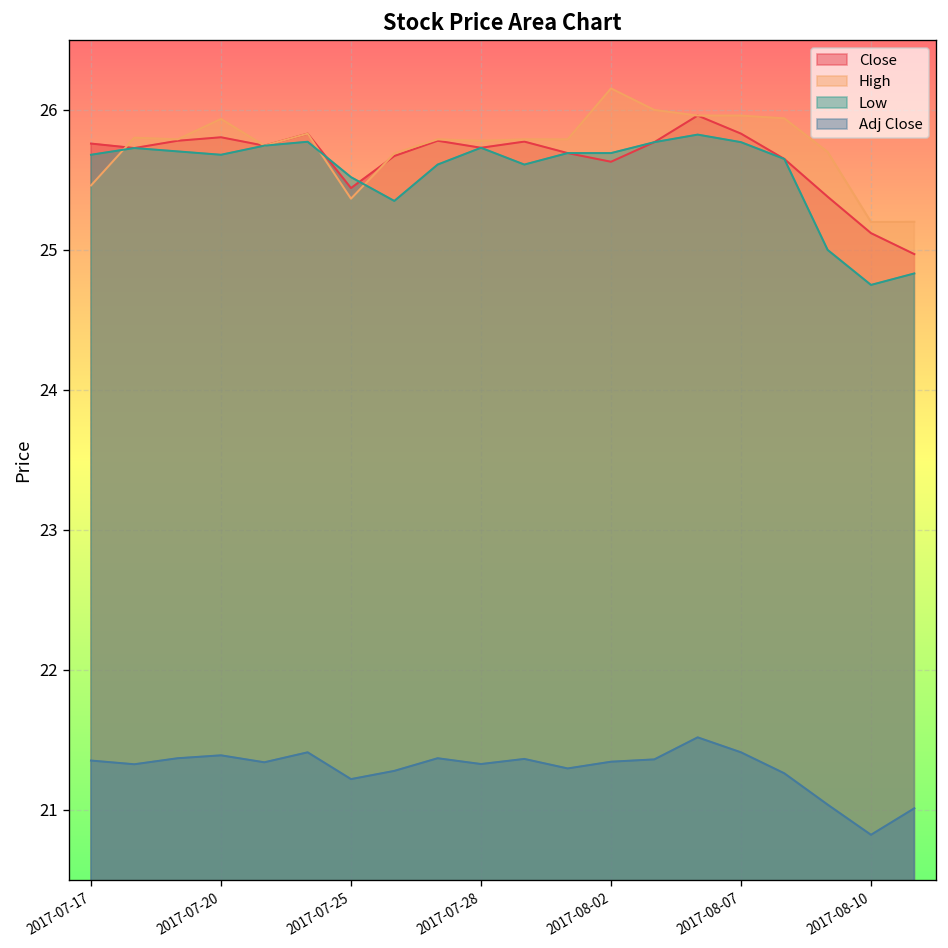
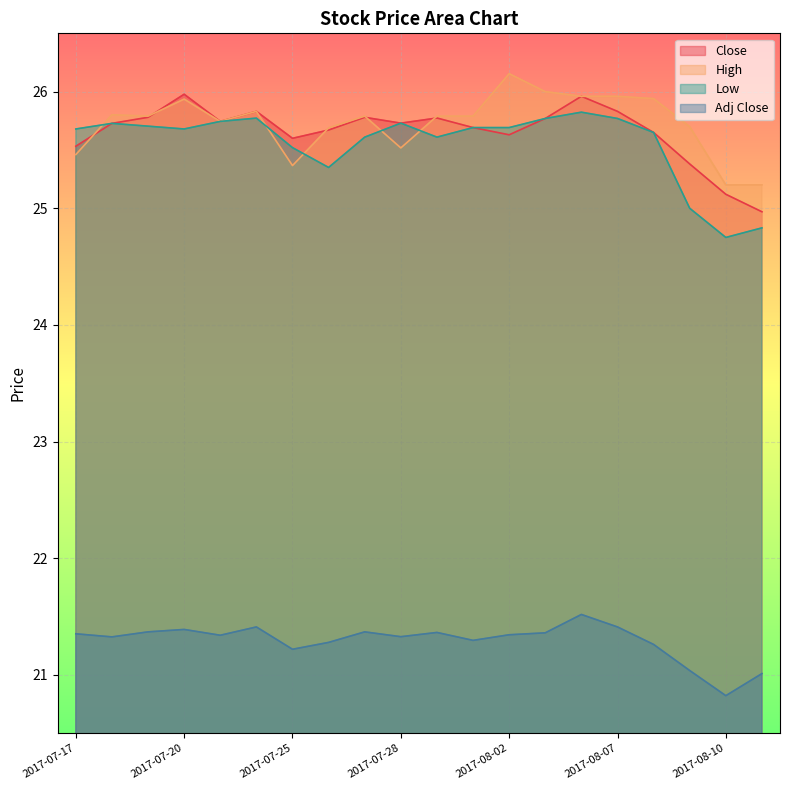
  {
    "Close": {
-     "2017-07-17": 25.76,
-     "2017-07-20": 25.81,
-     "2017-07-25": 25.44,
+     "2017-07-17": 25.53,
+     "2017-07-20": 25.98,
+     "2017-07-25": 25.60,
      "2017-08-02": 25.63,
      "2017-08-07": 25.83,
      "2017-08-10": 25.12
    },
    "High": {
      "2017-07-17": 25.46,
      "2017-07-20": 25.94,
      "2017-07-25": 25.37,
-     "2017-07-28": 25.78,
+     "2017-07-28": 25.52,
      "2017-08-02": 26.15,
      "2017-08-07": 25.96,
      "2017-08-10": 25.20
    }
  }
